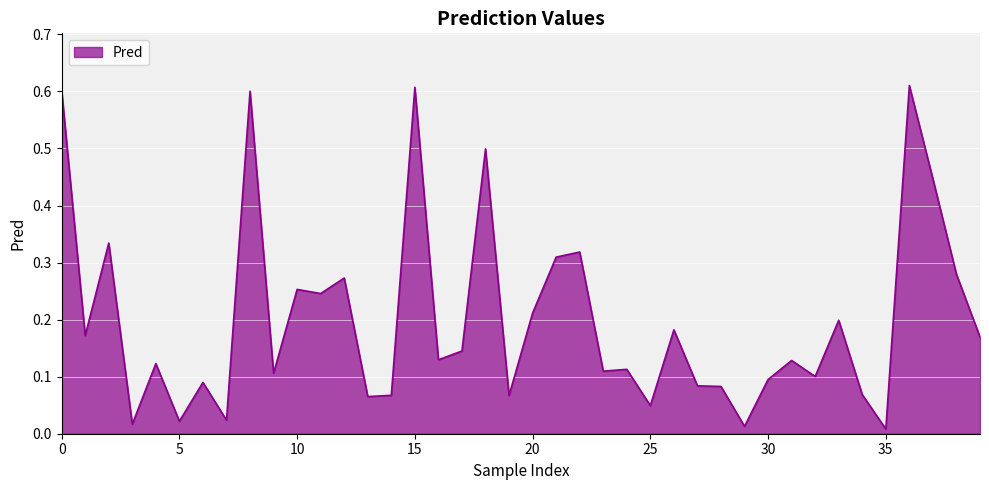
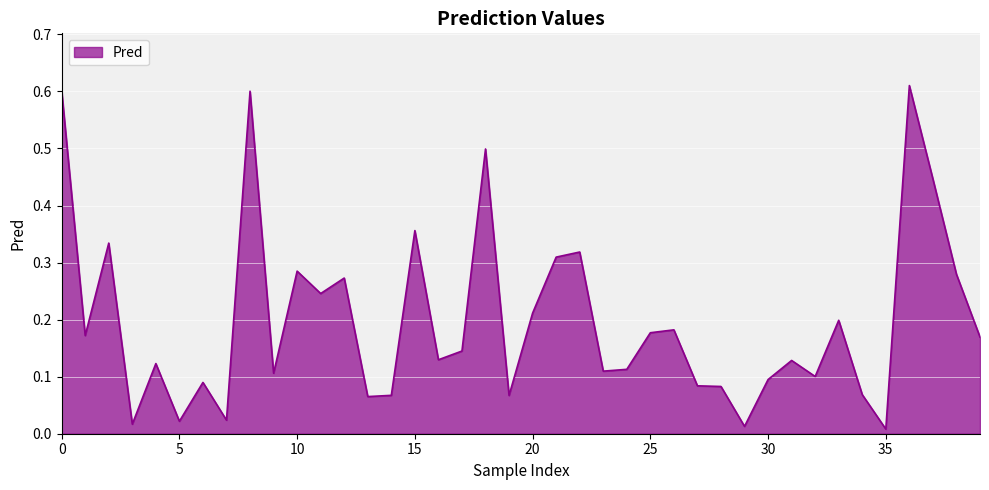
  {
    "0": 0.60,
    "5": 0.02,
-   "10": 0.25,
-   "15": 0.61,
+   "10": 0.28,
+   "15": 0.36,
    "20": 0.21,
-   "25": 0.05,
+   "25": 0.18,
    "30": 0.09,
    "35": 0.01
  }
